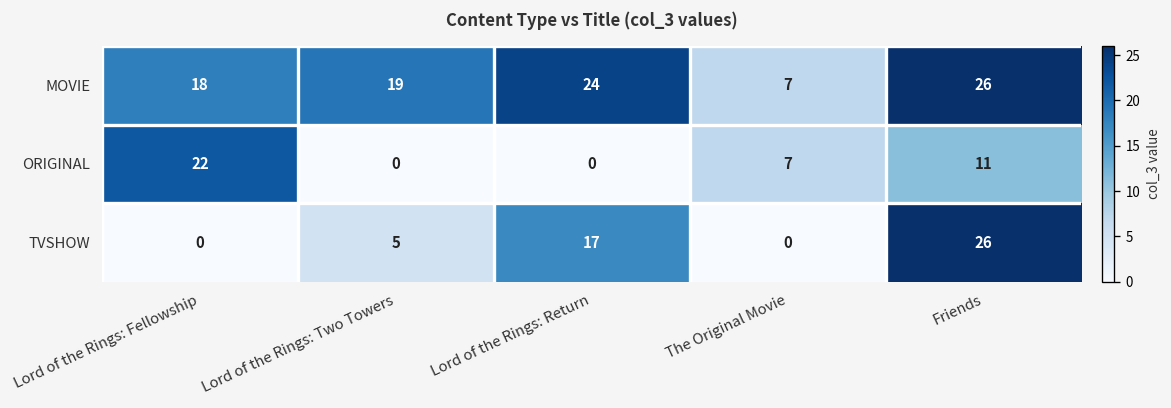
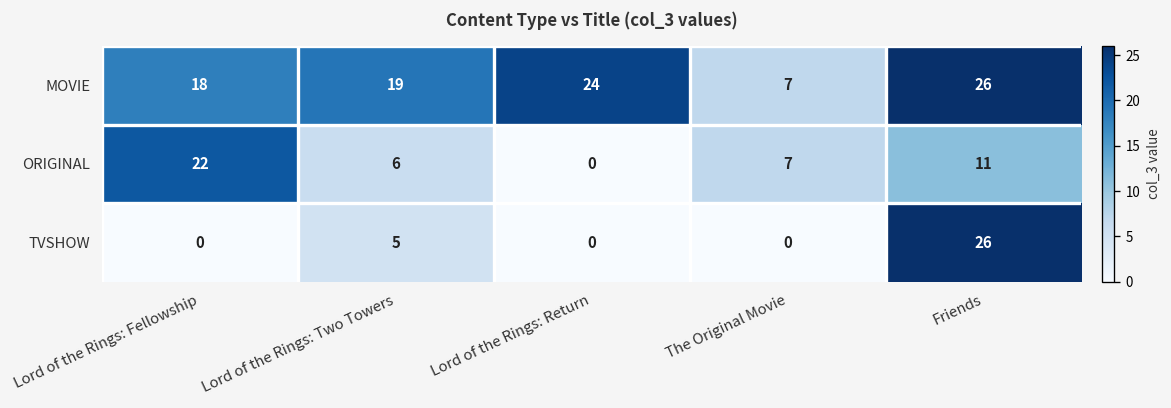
  {
    "MOVIE": {
      "Lord of the Rings: Fellowship": 18,
      "Lord of the Rings: Two Towers": 19,
      "Lord of the Rings: Return": 24,
      "The Original Movie": 7,
      "Friends": 26
    },
    "ORIGINAL": {
      "Lord of the Rings: Fellowship": 22,
-     "Lord of the Rings: Two Towers": 0,
+     "Lord of the Rings: Two Towers": 6,
      "Lord of the Rings: Return": 0,
      "The Original Movie": 7,
      "Friends": 11
    },
    "TVSHOW": {
      "Lord of the Rings: Fellowship": 0,
      "Lord of the Rings: Two Towers": 5,
-     "Lord of the Rings: Return": 17,
+     "Lord of the Rings: Return": 0,
      "The Original Movie": 0,
      "Friends": 26
    }
  }
